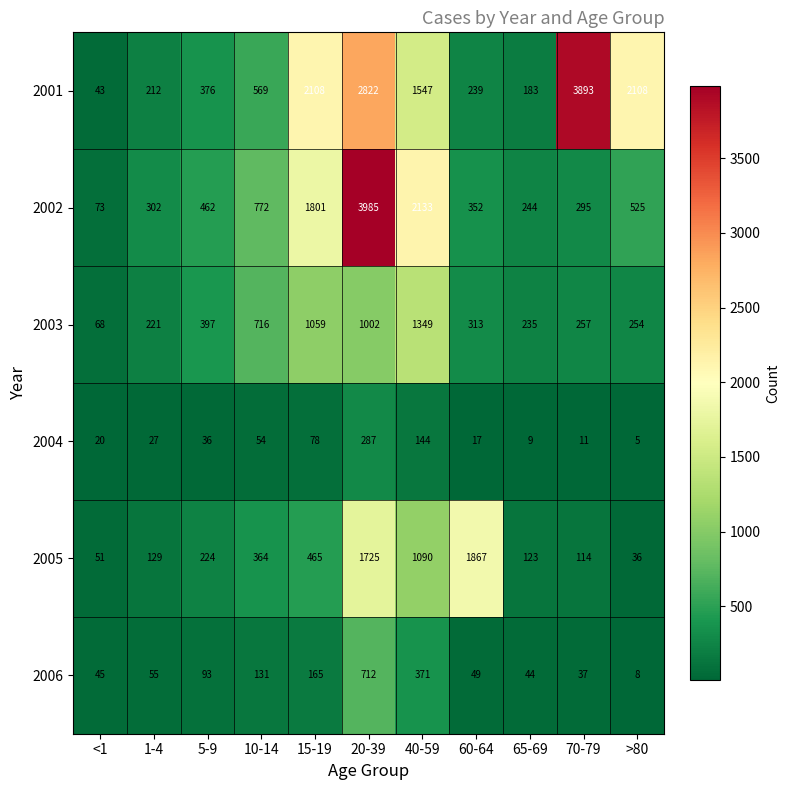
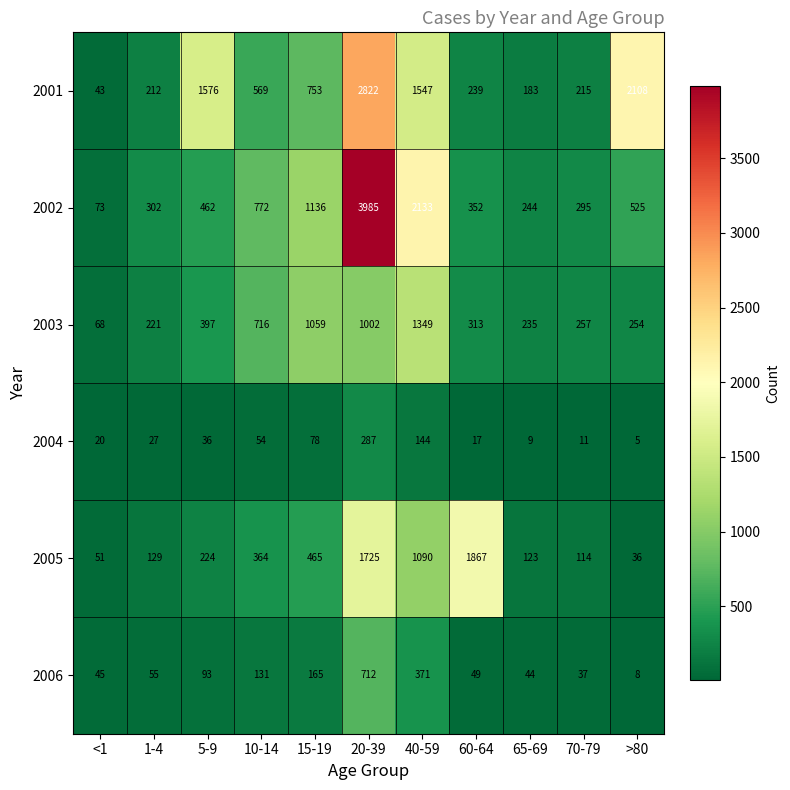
  {
    "2001": {
      "<1": 43,
      "1-4": 212,
-     "5-9": 376,
+     "5-9": 1576,
      "10-14": 569,
-     "15-19": 2108,
+     "15-19": 753,
      "20-39": 2822,
      "40-59": 1547,
      "60-64": 239,
      "65-69": 183,
-     "70-79": 3893,
+     "70-79": 215,
      ">80": 2108
    },
    "2002": {
      "<1": 73,
      "1-4": 302,
      "5-9": 462,
      "10-14": 772,
-     "15-19": 1801,
+     "15-19": 1136,
      "20-39": 3985,
      "40-59": 2133,
      "60-64": 352,
      "65-69": 244,
      "70-79": 295,
      ">80": 525
    },
    "2003": {
      "<1": 68,
      "1-4": 221,
      "5-9": 397,
      "10-14": 716,
      "15-19": 1059,
      "20-39": 1002,
      "40-59": 1349,
      "60-64": 313,
      "65-69": 235,
      "70-79": 257,
      ">80": 254
    },
    "2004": {
      "<1": 20,
      "1-4": 27,
      "5-9": 36,
      "10-14": 54,
      "15-19": 78,
      "20-39": 287,
      "40-59": 144,
      "60-64": 17,
      "65-69": 9,
      "70-79": 11,
      ">80": 5
    },
    "2005": {
      "<1": 51,
      "1-4": 129,
      "5-9": 224,
      "10-14": 364,
      "15-19": 465,
      "20-39": 1725,
      "40-59": 1090,
      "60-64": 1867,
      "65-69": 123,
      "70-79": 114,
      ">80": 36
    },
    "2006": {
      "<1": 45,
      "1-4": 55,
      "5-9": 93,
      "10-14": 131,
      "15-19": 165,
      "20-39": 712,
      "40-59": 371,
      "60-64": 49,
      "65-69": 44,
      "70-79": 37,
      ">80": 8
    }
  }
